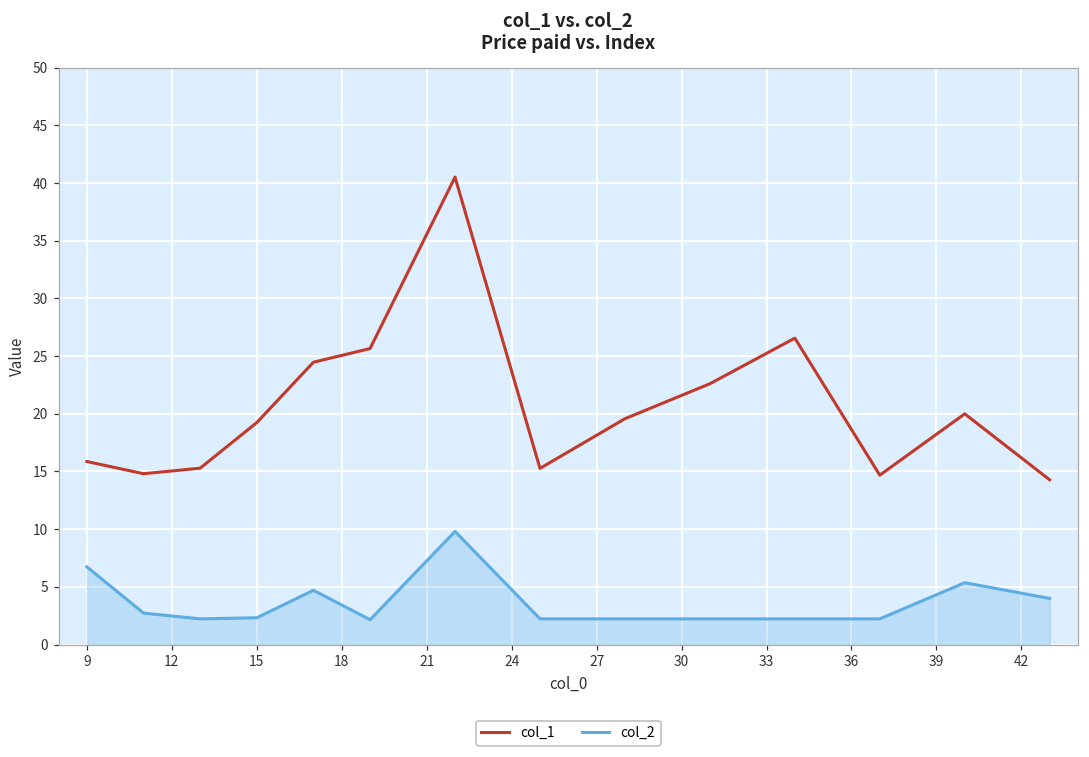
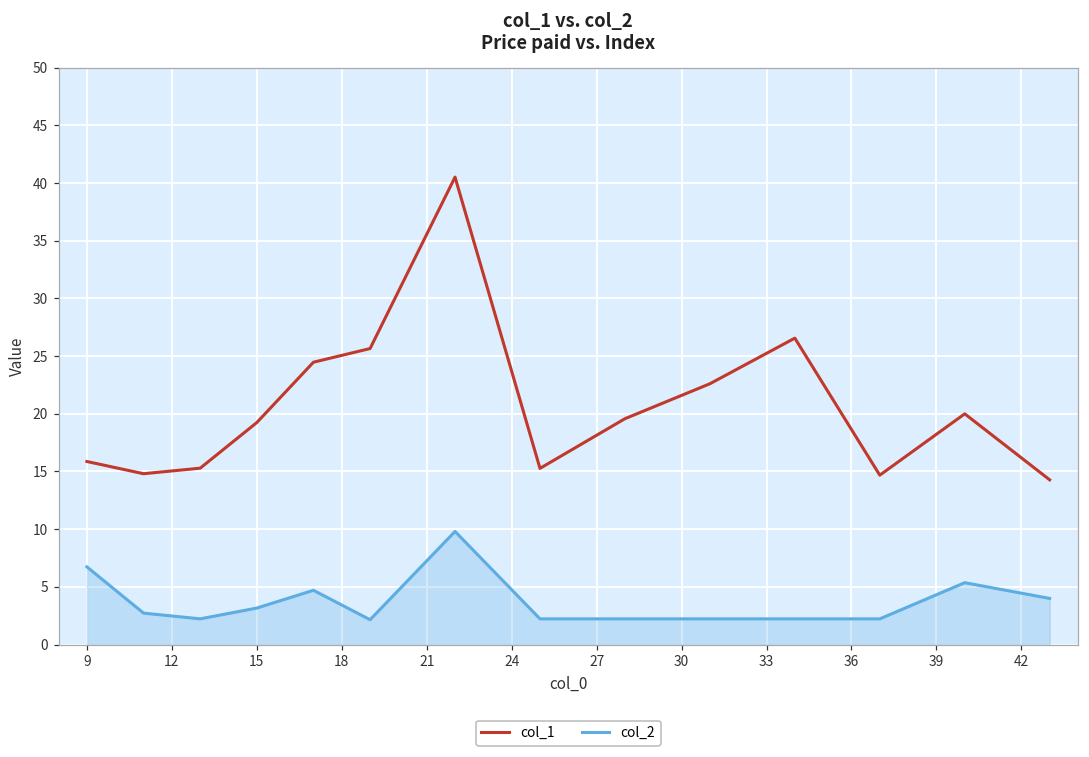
  {
    "col_1": {
      "9": 15.9,
      "15": 19.2
    },
    "col_2": {
      "9": 6.7,
-     "15": 2.3
+     "15": 3.2
    }
  }
